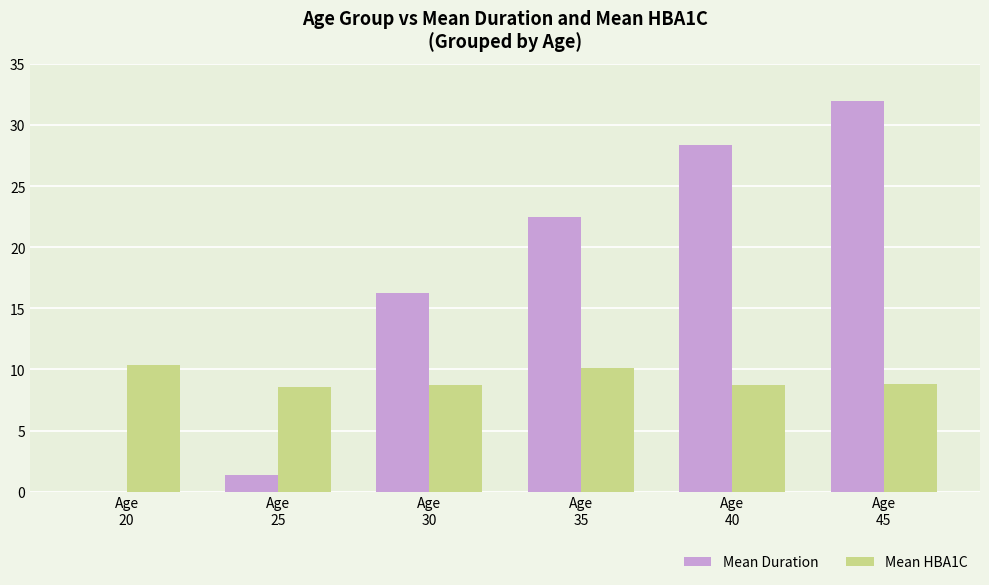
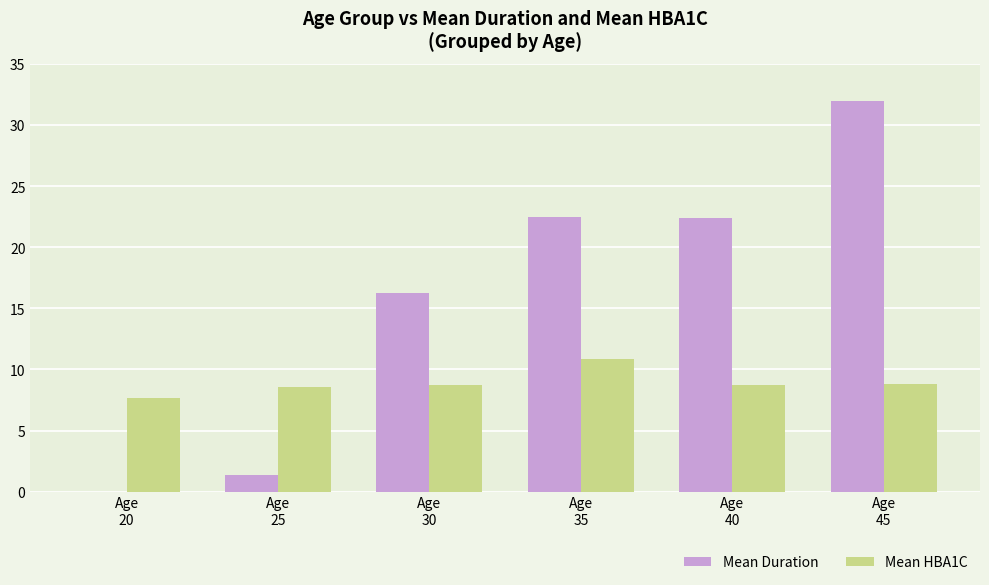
  {
    "Mean Duration": {
      "Age 20": 0.0,
      "Age 25": 1.4,
      "Age 30": 16.3,
      "Age 35": 22.5,
-     "Age 40": 28.3,
+     "Age 40": 22.4,
      "Age 45": 32.0
    },
    "Mean HBA1C": {
-     "Age 20": 10.3,
+     "Age 20": 7.7,
      "Age 25": 8.6,
      "Age 30": 8.7,
-     "Age 35": 10.1,
+     "Age 35": 10.9,
      "Age 40": 8.8,
      "Age 45": 8.8
    }
  }
